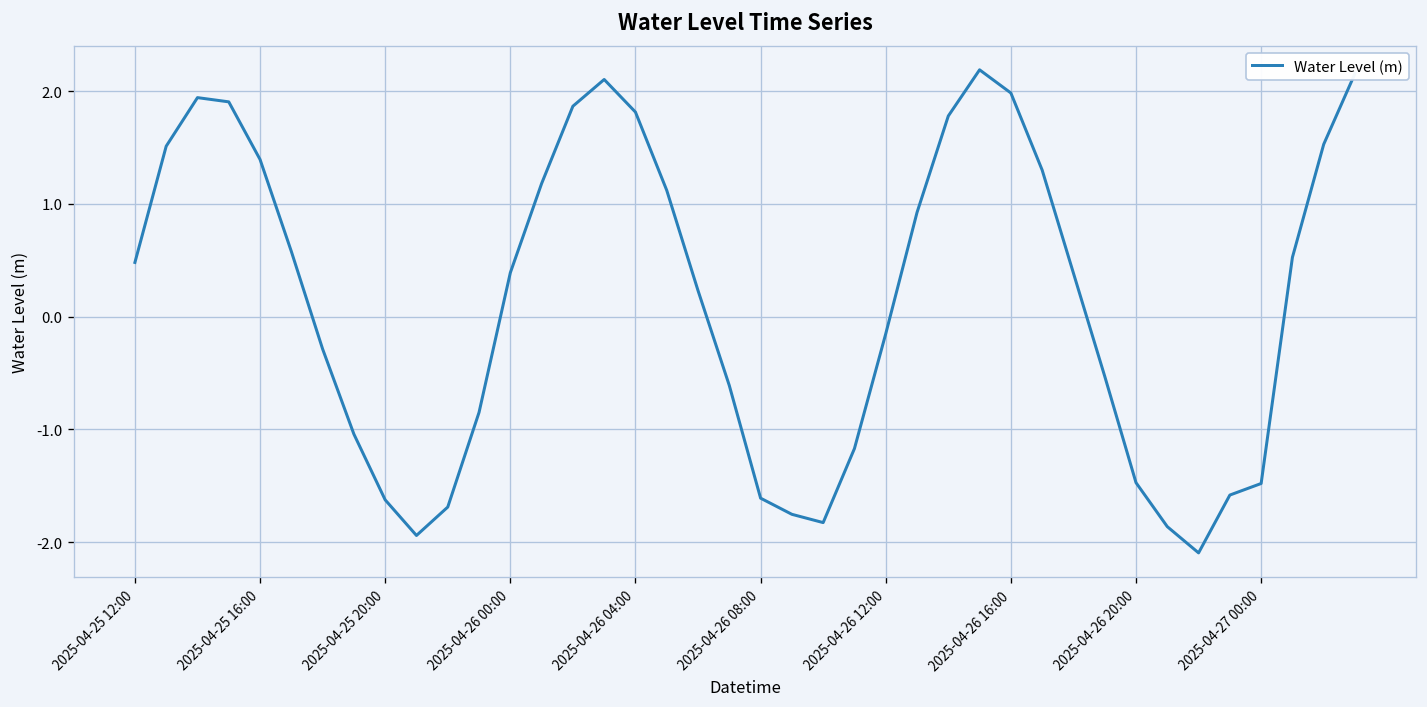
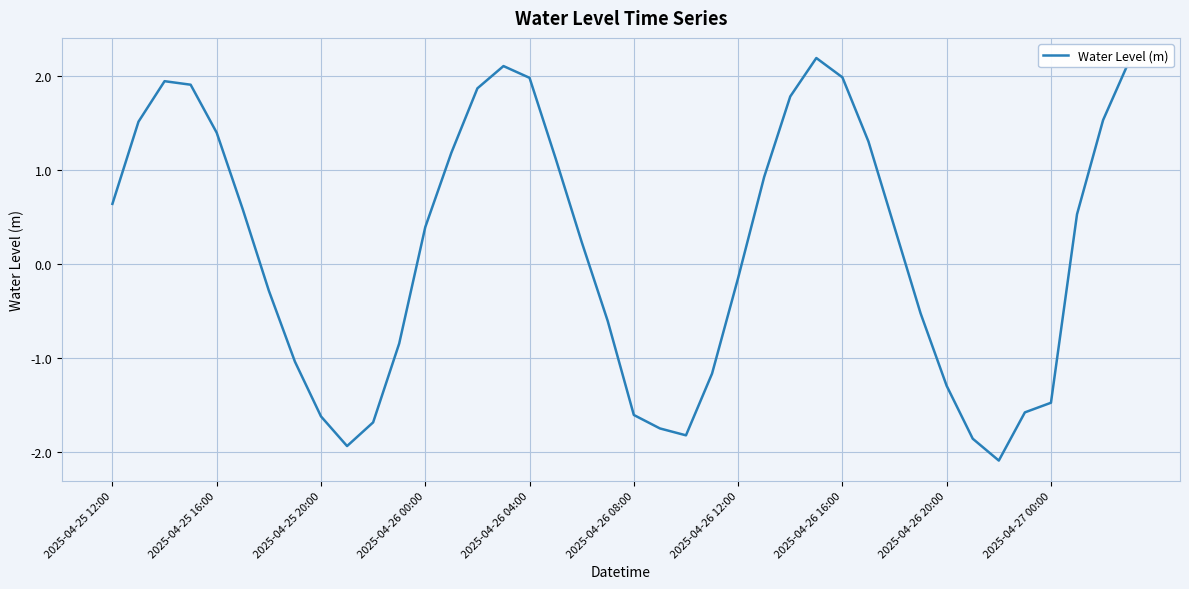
  {
-   "2025-04-25 12:00": 0.5,
+   "2025-04-25 12:00": 0.6,
    "2025-04-25 16:00": 1.4,
    "2025-04-25 20:00": -1.6,
    "2025-04-26 00:00": 0.4,
-   "2025-04-26 04:00": 1.8,
+   "2025-04-26 04:00": 2.0,
    "2025-04-26 08:00": -1.6,
    "2025-04-26 12:00": -0.2,
    "2025-04-26 16:00": 2.0,
-   "2025-04-26 20:00": -1.5,
+   "2025-04-26 20:00": -1.3,
    "2025-04-27 00:00": -1.5
  }
